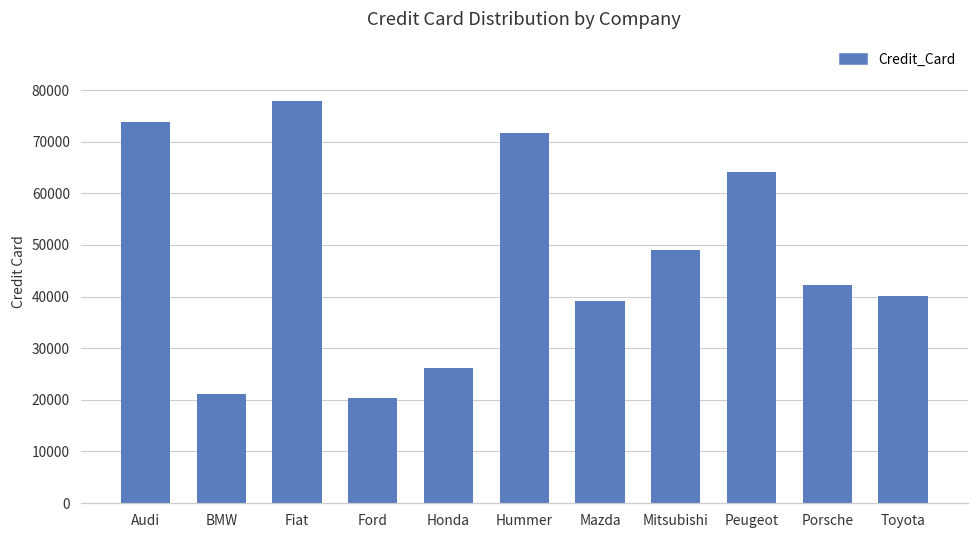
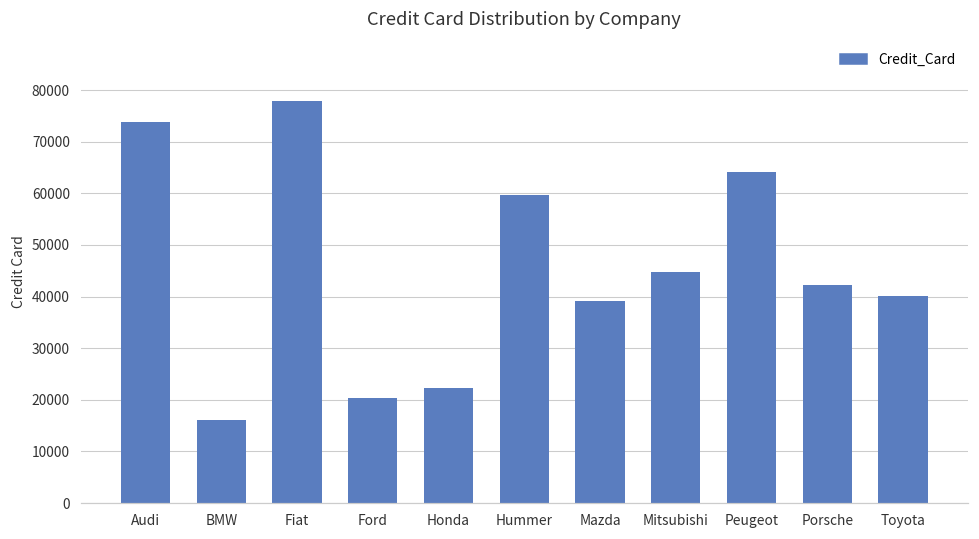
  {
    "Audi": 74000,
-   "BMW": 21000,
+   "BMW": 16000,
    "Fiat": 78000,
    "Ford": 20000,
-   "Honda": 26000,
-   "Hummer": 72000,
+   "Honda": 22000,
+   "Hummer": 60000,
    "Mazda": 39000,
-   "Mitsubishi": 49000,
+   "Mitsubishi": 45000,
    "Peugeot": 64000,
    "Porsche": 42000,
    "Toyota": 40000
  }
